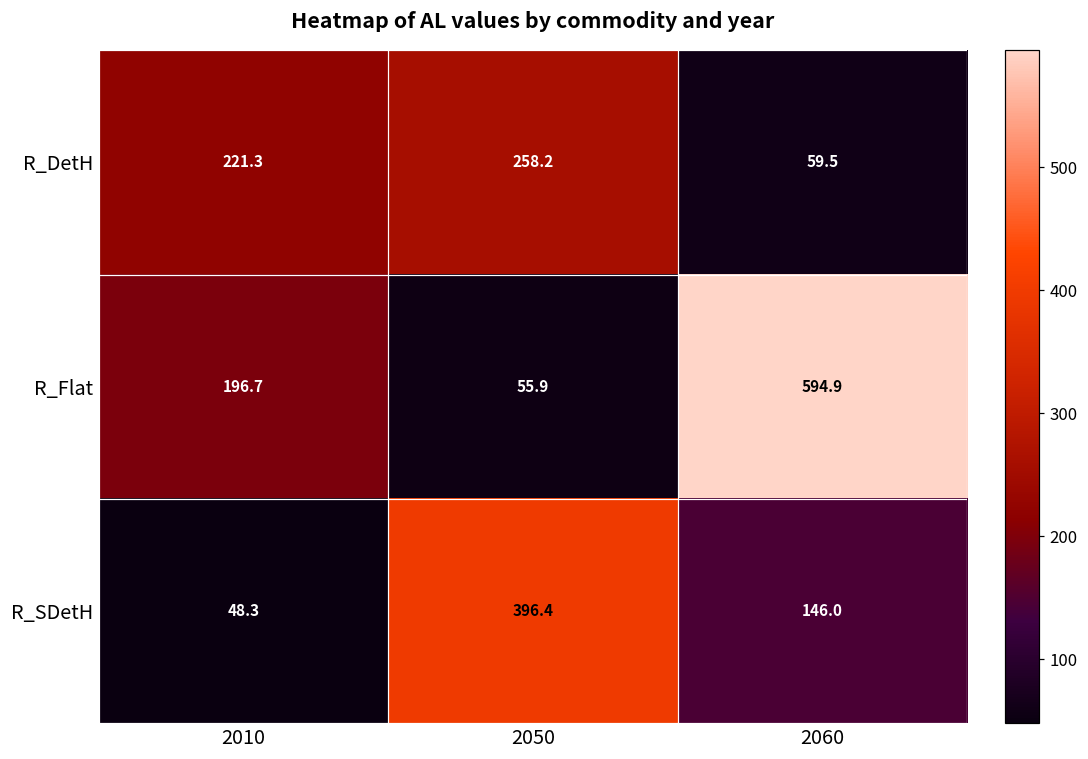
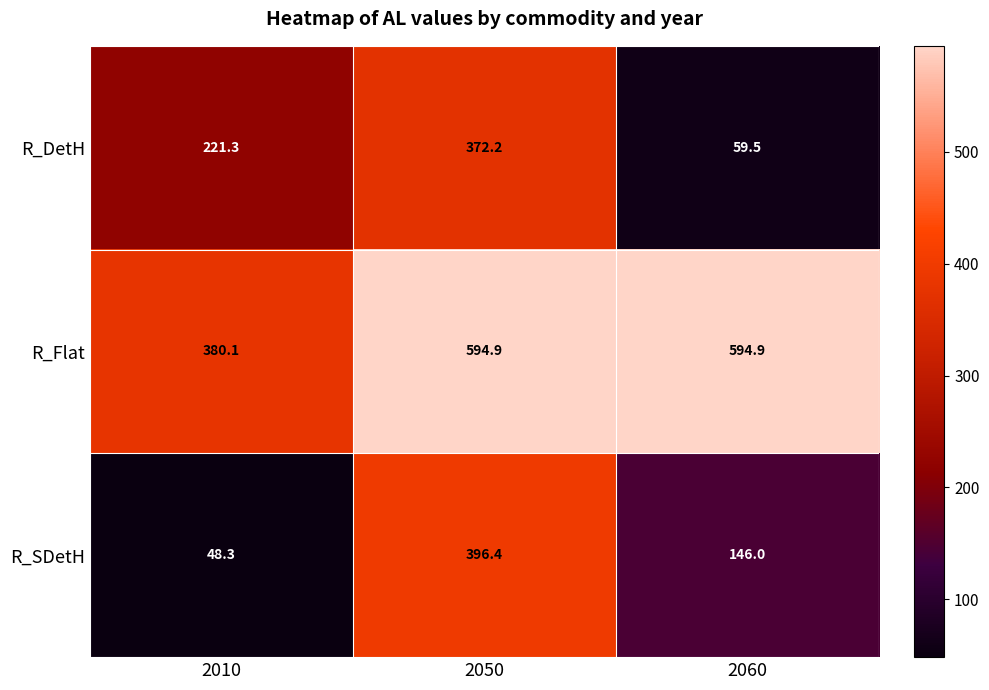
  {
    "R_DetH": {
      "2010": 221.3,
-     "2050": 258.2,
+     "2050": 372.2,
      "2060": 59.5
    },
    "R_Flat": {
-     "2010": 196.7,
-     "2050": 55.9,
+     "2010": 380.1,
+     "2050": 594.9,
      "2060": 594.9
    },
    "R_SDetH": {
      "2010": 48.3,
      "2050": 396.4,
      "2060": 146.0
    }
  }
